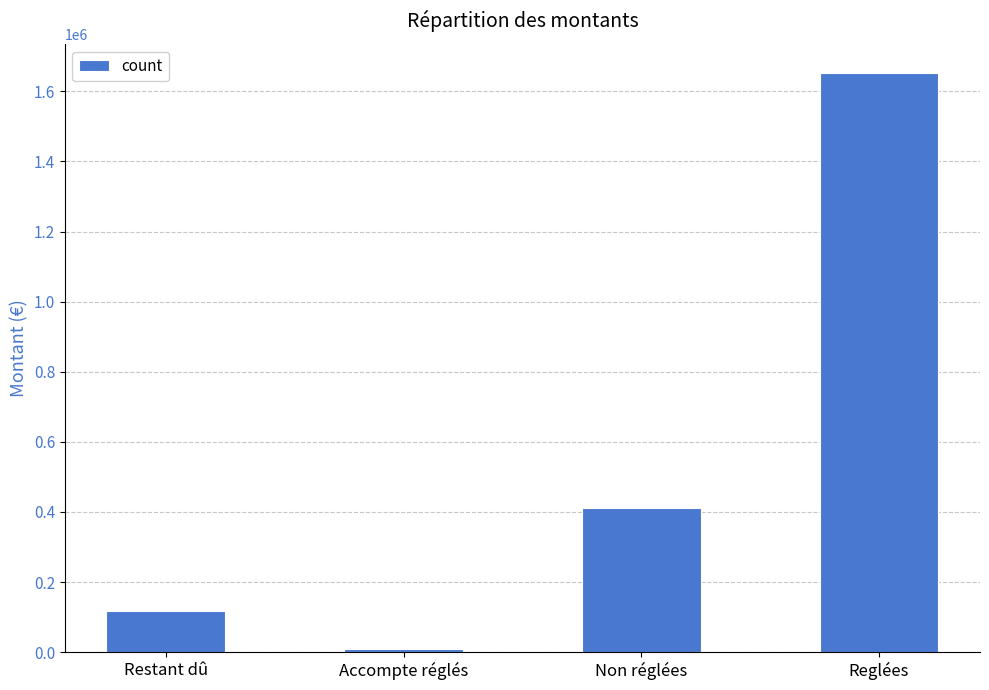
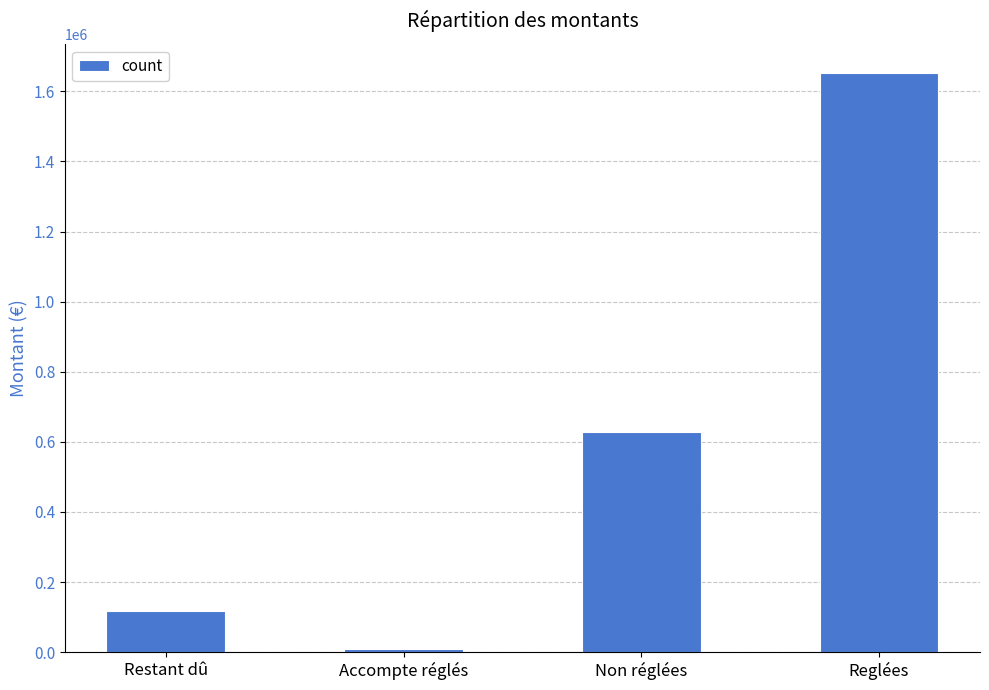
  {
    "Restant dû": 120000,
    "Accompte réglés": 10000,
-   "Non réglées": 410000,
+   "Non réglées": 630000,
    "Reglées": 1650000
  }
